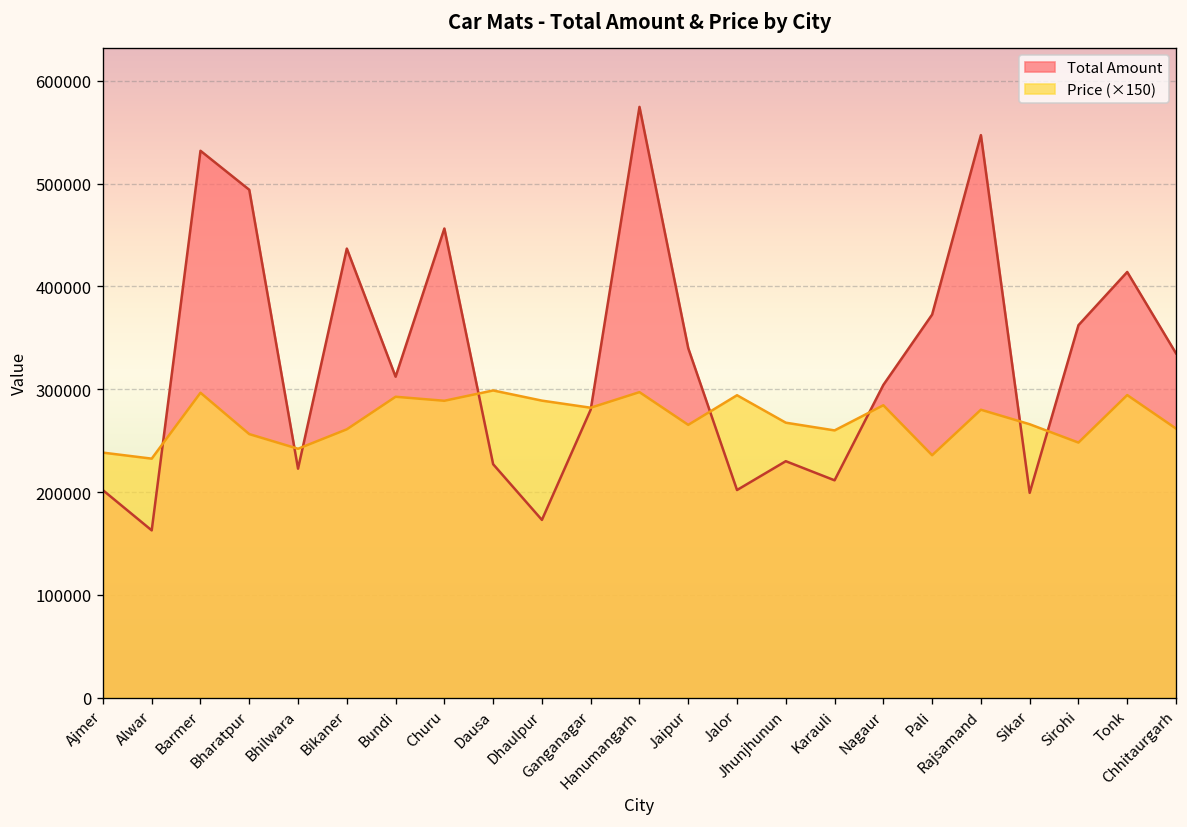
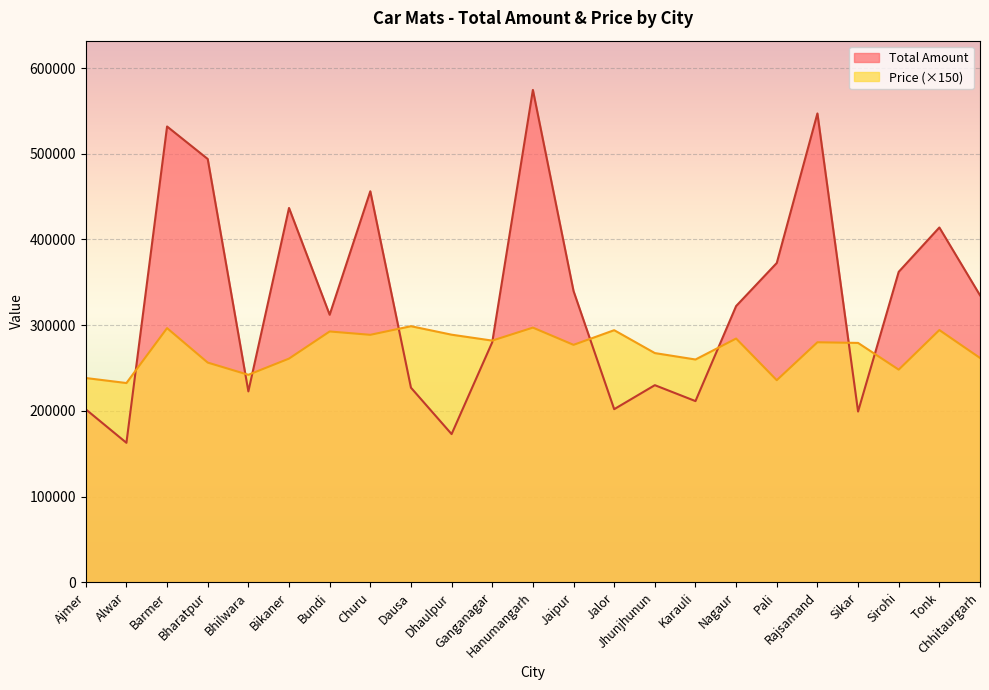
  {
    "Total Amount": {
      "Ajmer": 200000,
      "Alwar": 160000,
      "Barmer": 530000,
      "Bharatpur": 490000,
      "Bhilwara": 220000,
      "Bikaner": 440000,
      "Bundi": 310000,
      "Churu": 460000,
      "Dausa": 230000,
      "Dhaulpur": 170000,
      "Hanumangarh": 570000,
      "Jaipur": 340000,
      "Jalor": 200000,
      "Jhunjhunun": 230000,
      "Karauli": 210000,
-     "Nagaur": 300000,
+     "Nagaur": 320000,
      "Pali": 370000,
      "Rajsamand": 550000,
      "Sikar": 200000,
      "Sirohi": 360000,
      "Tonk": 410000,
      "Chhitaurgarh": 330000
    },
    "Price (×150)": {
      "Ajmer": 240000,
      "Alwar": 230000,
      "Barmer": 300000,
      "Bharatpur": 260000,
      "Bhilwara": 240000,
      "Bikaner": 260000,
      "Bundi": 290000,
      "Churu": 290000,
      "Dausa": 300000,
      "Dhaulpur": 290000,
      "Hanumangarh": 300000,
-     "Jaipur": 270000,
+     "Jaipur": 280000,
      "Jalor": 290000,
      "Jhunjhunun": 270000,
      "Karauli": 260000,
      "Nagaur": 280000,
      "Pali": 240000,
      "Rajsamand": 280000,
-     "Sikar": 270000,
+     "Sikar": 280000,
      "Sirohi": 250000,
      "Tonk": 290000,
      "Chhitaurgarh": 260000
    }
  }
